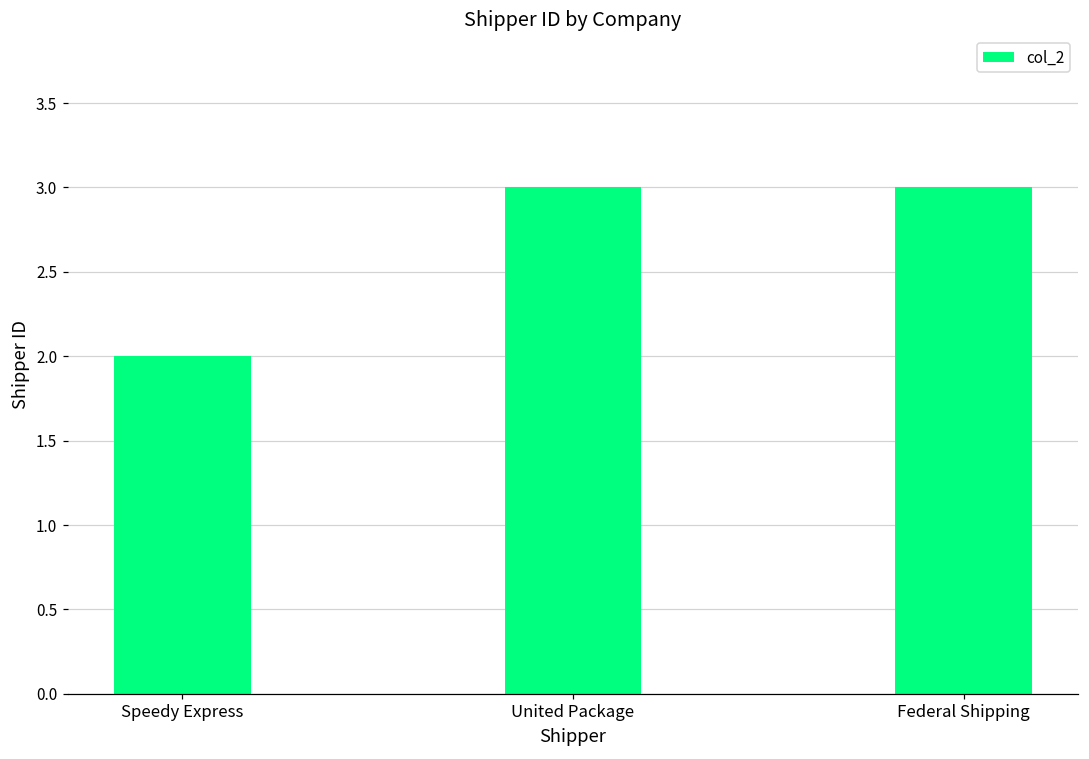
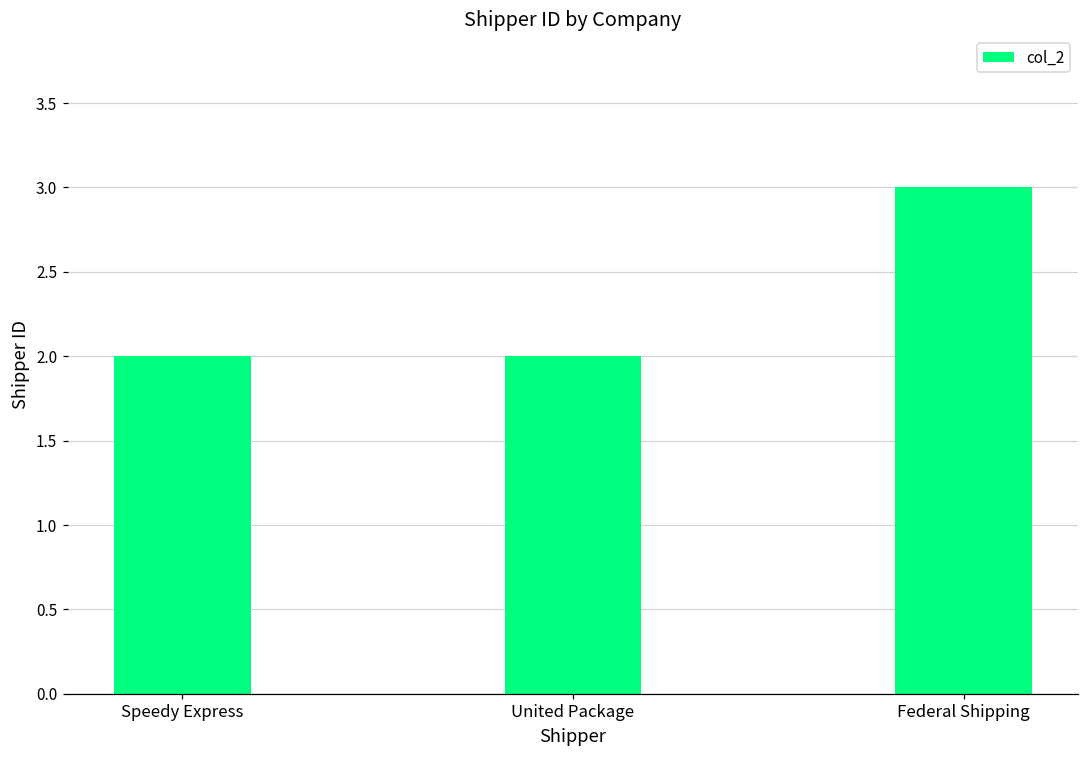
  {
    "Speedy Express": 2,
-   "United Package": 3,
+   "United Package": 2,
    "Federal Shipping": 3
  }
